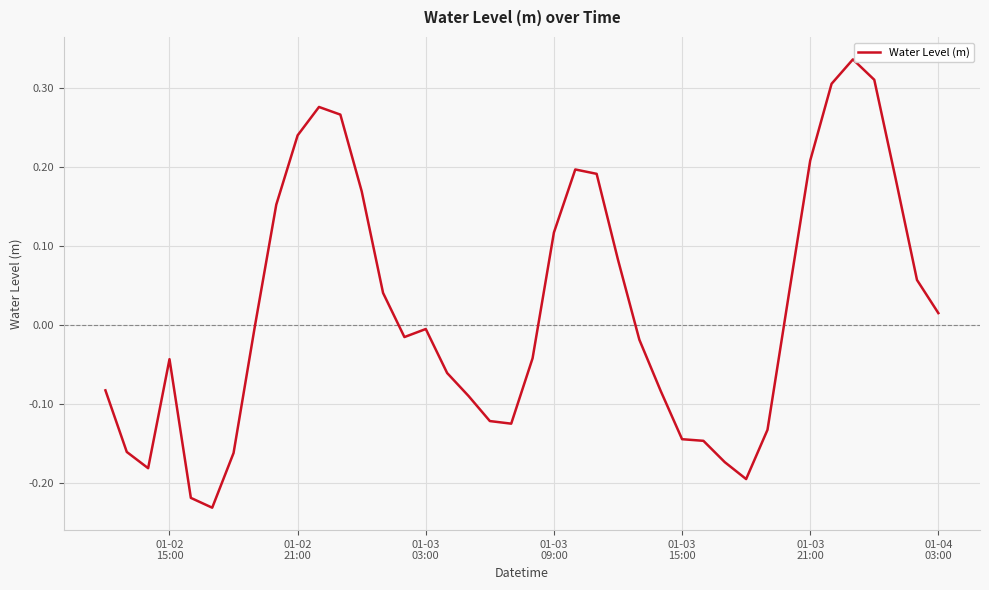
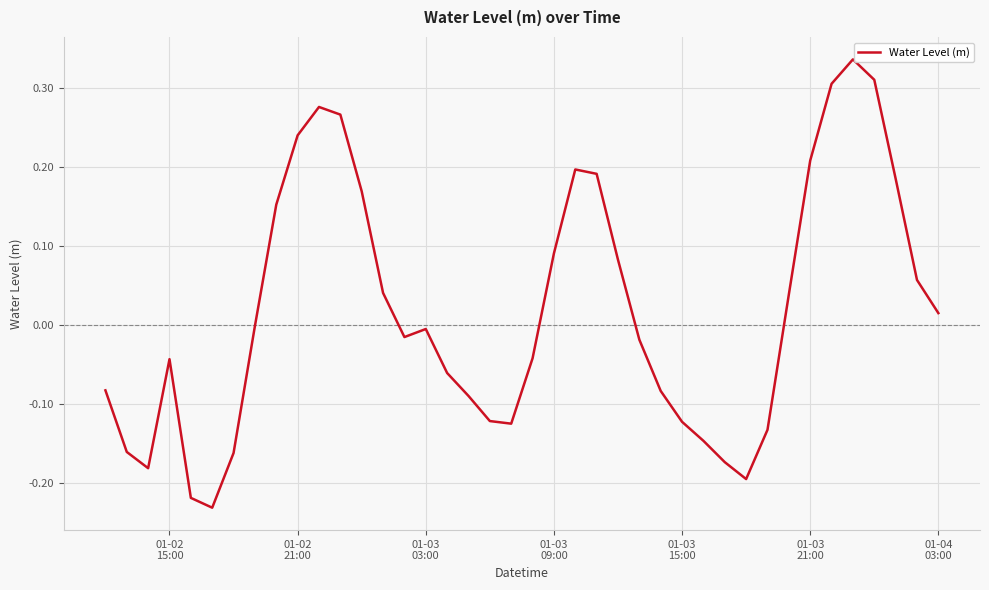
  {
    "01-02 15:00": -0.04,
    "01-02 21:00": 0.24,
    "01-03 03:00": -0.01,
-   "01-03 09:00": 0.12,
-   "01-03 15:00": -0.14,
+   "01-03 09:00": 0.09,
+   "01-03 15:00": -0.12,
    "01-03 21:00": 0.21,
    "01-04 03:00": 0.01
  }
